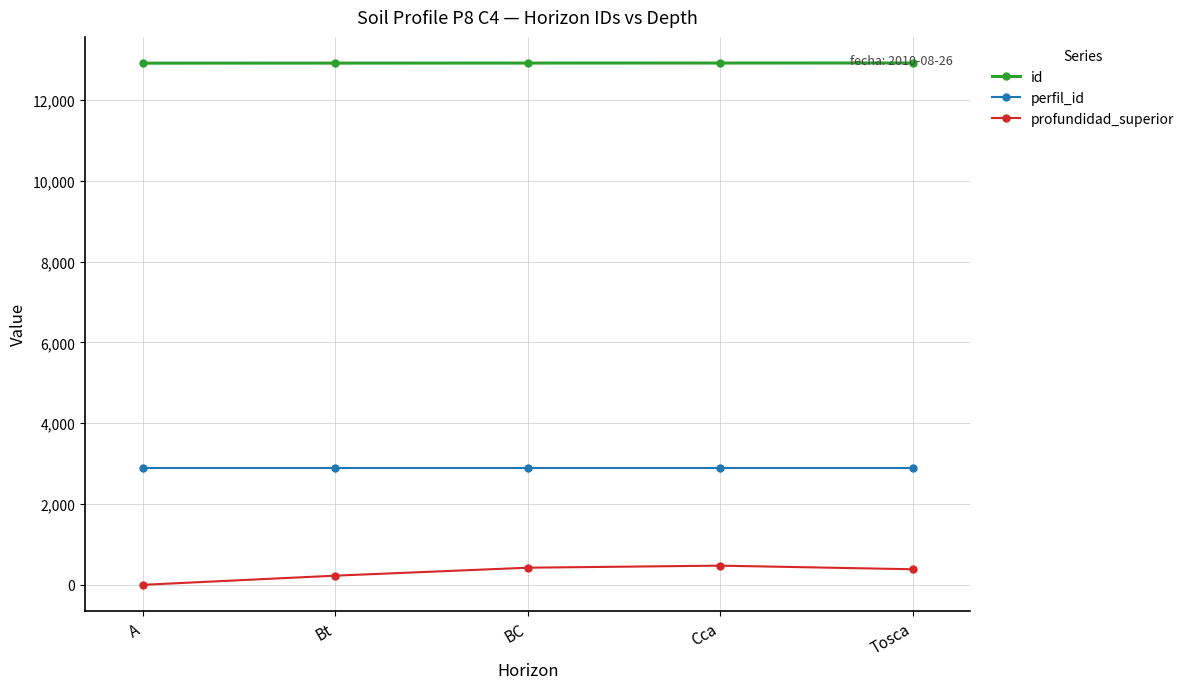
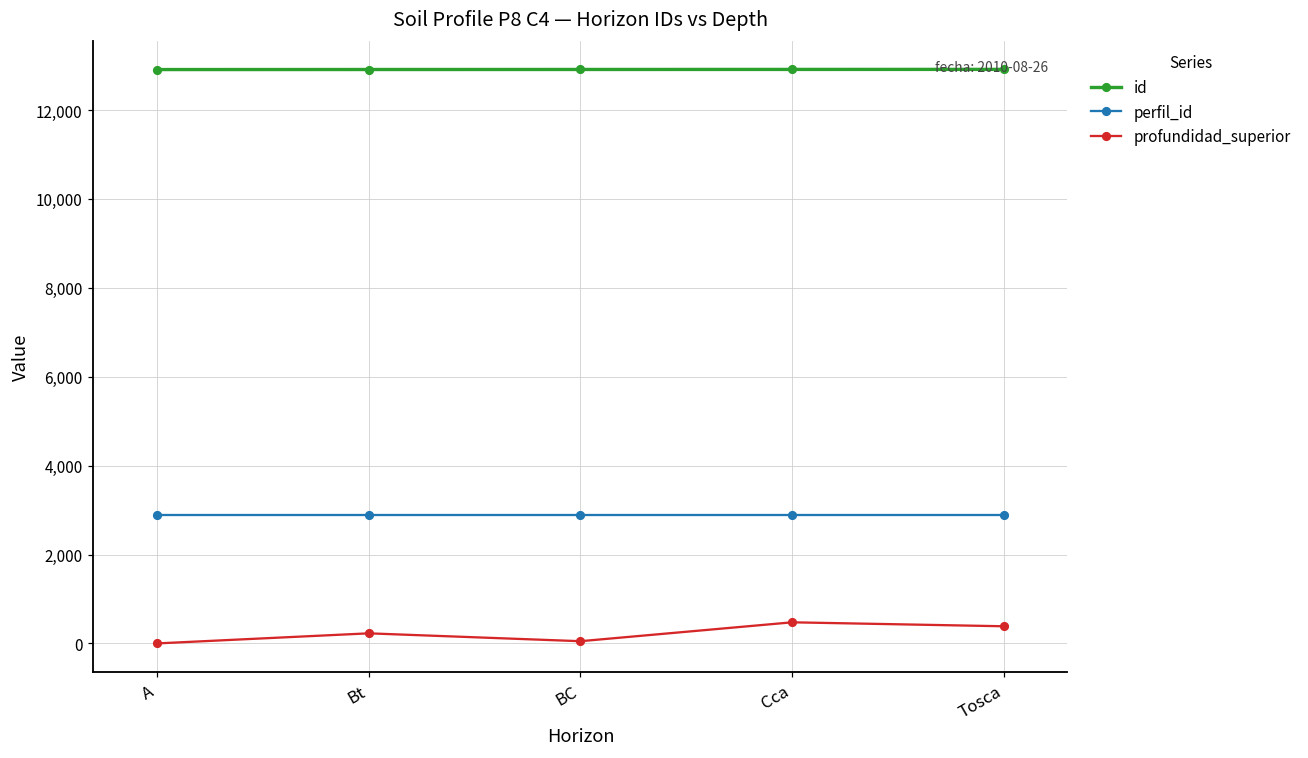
  {
    "id": {
      "A": "12,900",
      "Bt": "12,900",
      "BC": "12,900",
      "Cca": "12,900"
    },
    "perfil_id": {
      "A": "2,900",
      "Bt": "2,900",
      "BC": "2,900",
      "Cca": "2,900",
      "Tosca": "2,900"
    },
    "profundidad_superior": {
      "A": "0",
      "Bt": "200",
-     "BC": "400",
+     "BC": "100",
      "Cca": "500",
      "Tosca": "400"
    }
  }
